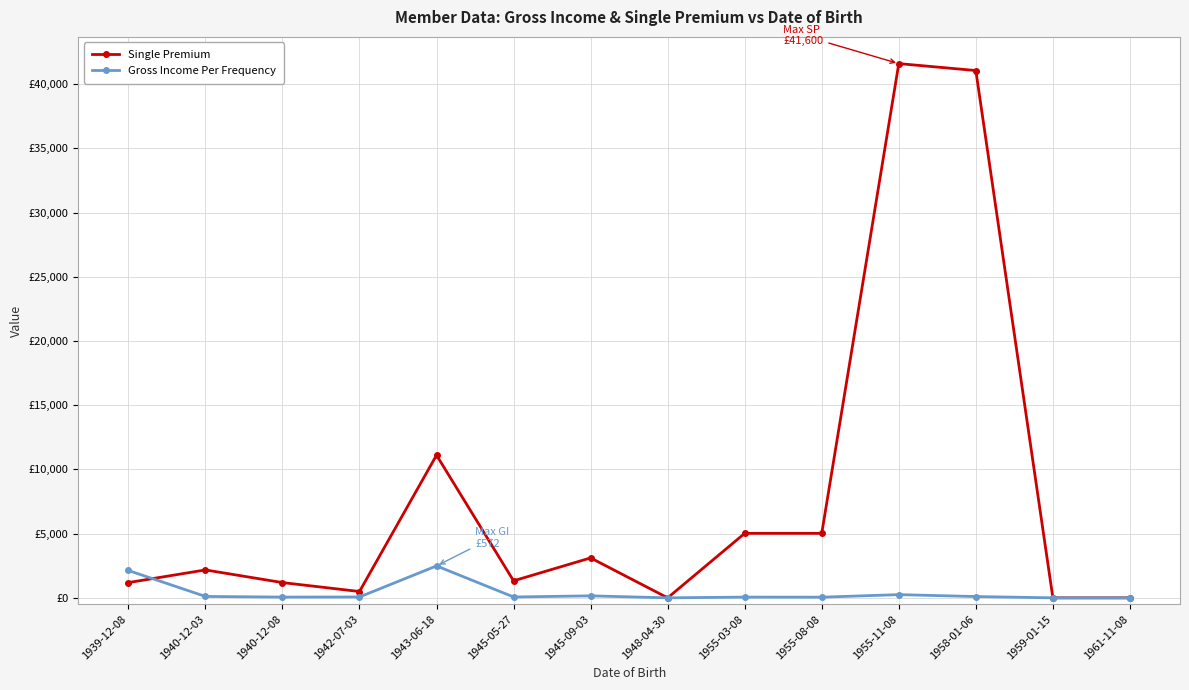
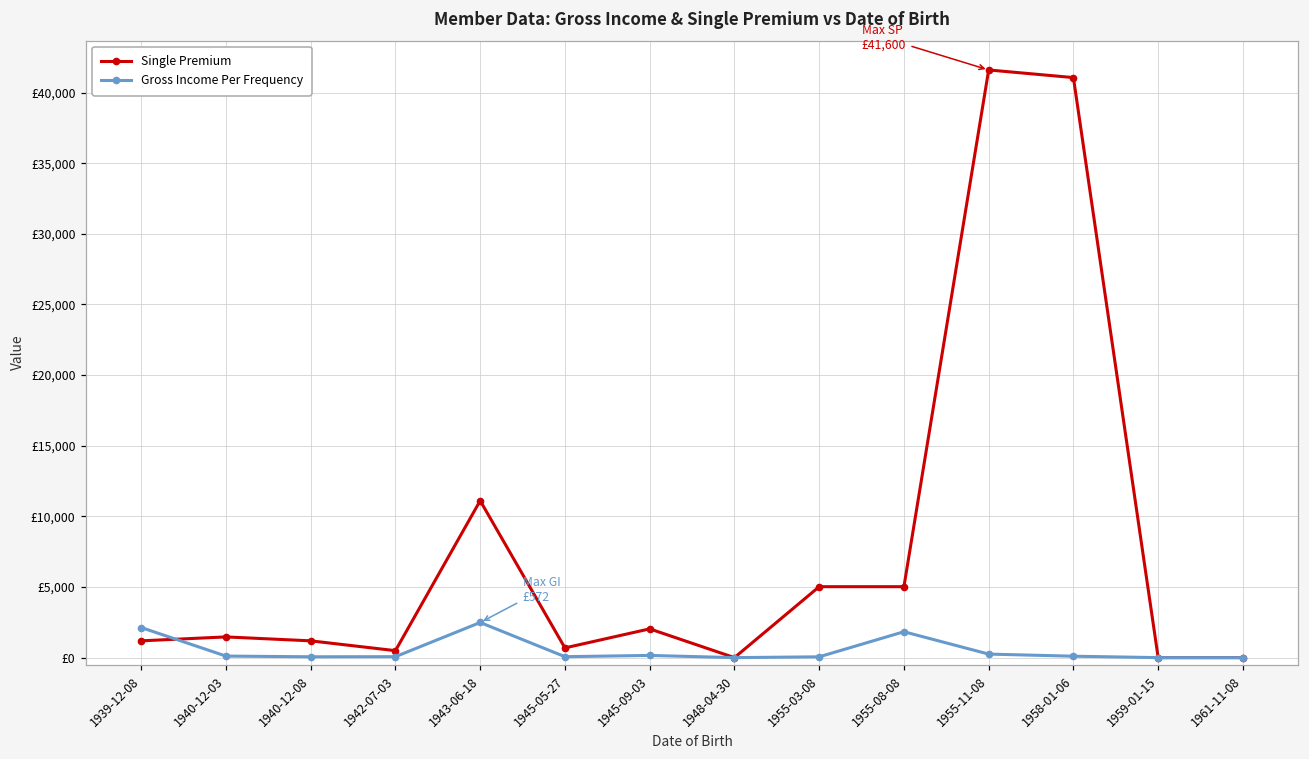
  {
    "Single Premium": {
      "1939-12-08": "£1,200",
-     "1940-12-03": "£2,200",
+     "1940-12-03": "£1,500",
      "1940-12-08": "£1,200",
      "1942-07-03": "£500",
      "1943-06-18": "£11,100",
-     "1945-05-27": "£1,300",
-     "1945-09-03": "£3,100",
+     "1945-05-27": "£700",
+     "1945-09-03": "£2,000",
      "1955-03-08": "£5,000",
      "1955-08-08": "£5,000",
      "1958-01-06": "£41,100"
    },
    "Gross Income Per Frequency": {
      "1939-12-08": "£2,100",
      "1940-12-03": "£100",
      "1940-12-08": "£100",
      "1942-07-03": "£100",
      "1945-05-27": "£100",
      "1945-09-03": "£200",
      "1955-03-08": "£100",
-     "1955-08-08": "£100",
+     "1955-08-08": "£1,800",
      "1955-11-08": "£300",
      "1958-01-06": "£100"
    }
  }
